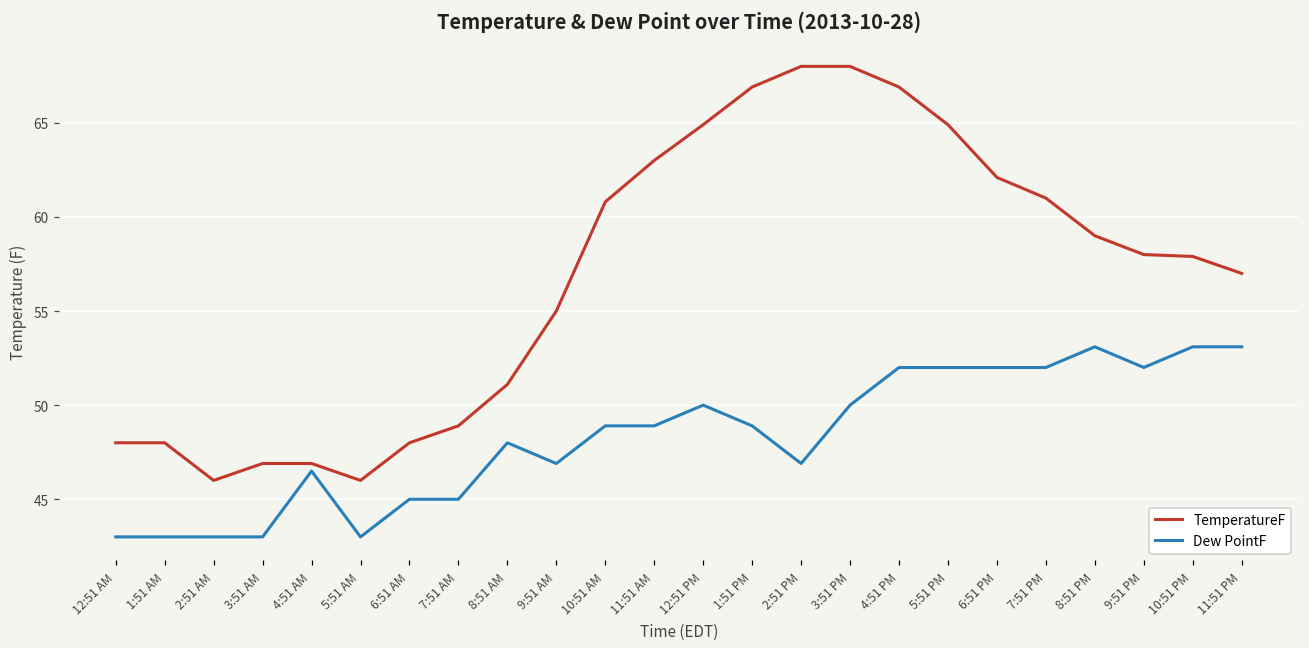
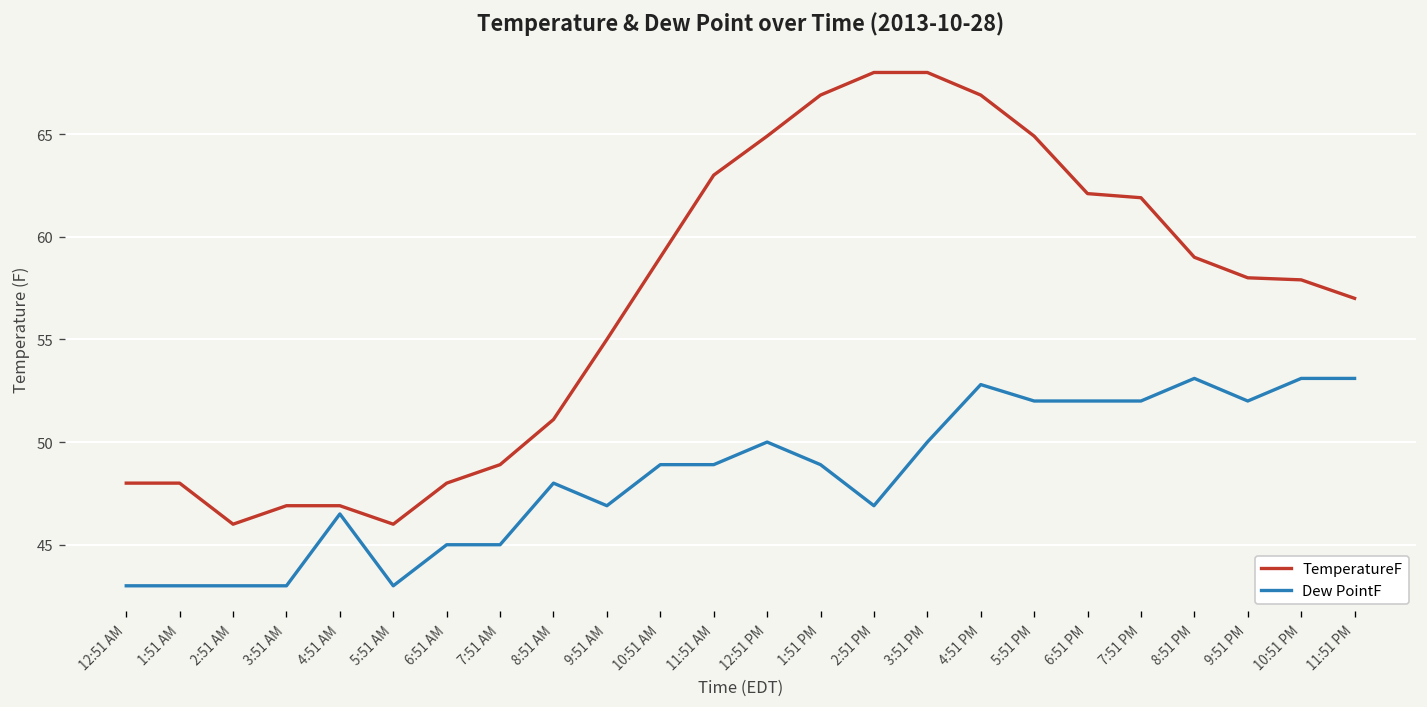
  {
    "TemperatureF": {
      "12:51 AM": 48.0,
      "1:51 AM": 48.0,
      "2:51 AM": 46.0,
      "3:51 AM": 46.9,
      "4:51 AM": 46.9,
      "5:51 AM": 46.0,
      "6:51 AM": 48.0,
      "7:51 AM": 48.9,
      "8:51 AM": 51.1,
      "9:51 AM": 55.0,
-     "10:51 AM": 60.8,
+     "10:51 AM": 59.0,
      "11:51 AM": 63.0,
      "12:51 PM": 64.9,
      "1:51 PM": 66.9,
      "2:51 PM": 68.0,
      "3:51 PM": 68.0,
      "4:51 PM": 66.9,
      "5:51 PM": 64.9,
      "6:51 PM": 62.1,
-     "7:51 PM": 61.0,
+     "7:51 PM": 61.9,
      "8:51 PM": 59.0,
      "9:51 PM": 58.0,
      "10:51 PM": 57.9,
      "11:51 PM": 57.0
    },
    "Dew PointF": {
      "12:51 AM": 43.0,
      "1:51 AM": 43.0,
      "2:51 AM": 43.0,
      "3:51 AM": 43.0,
      "4:51 AM": 46.5,
      "5:51 AM": 43.0,
      "6:51 AM": 45.0,
      "7:51 AM": 45.0,
      "8:51 AM": 48.0,
      "9:51 AM": 46.9,
      "10:51 AM": 48.9,
      "11:51 AM": 48.9,
      "12:51 PM": 50.0,
      "1:51 PM": 48.9,
      "2:51 PM": 46.9,
      "3:51 PM": 50.0,
-     "4:51 PM": 52.0,
+     "4:51 PM": 52.8,
      "5:51 PM": 52.0,
      "6:51 PM": 52.0,
      "7:51 PM": 52.0,
      "8:51 PM": 53.1,
      "9:51 PM": 52.0,
      "10:51 PM": 53.1,
      "11:51 PM": 53.1
    }
  }
